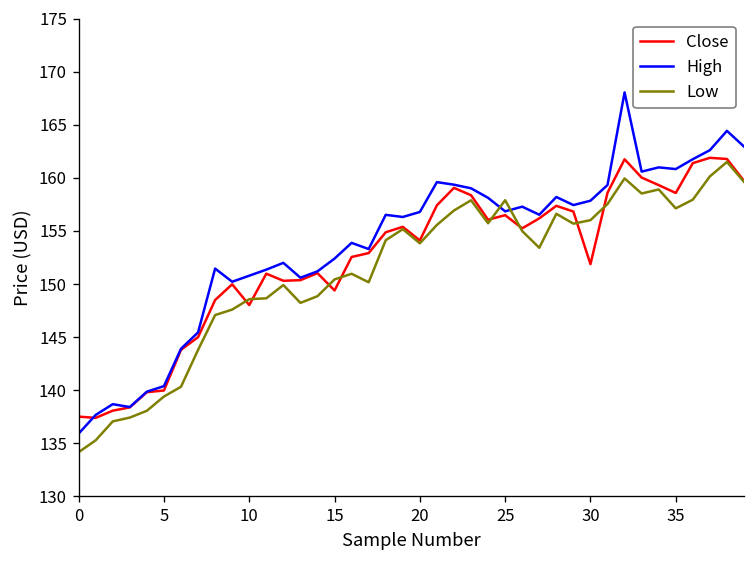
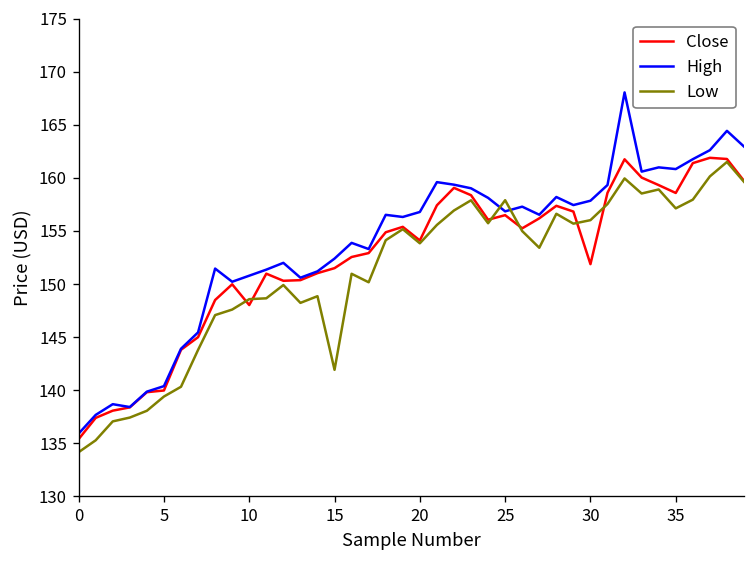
  {
    "Close": {
-     "0": 138,
+     "0": 135,
      "5": 140,
      "10": 148,
-     "15": 149,
+     "15": 152,
      "25": 156,
      "30": 152,
      "35": 159
    },
    "High": {
      "0": 136,
      "5": 140,
      "10": 151,
      "15": 152,
      "20": 157,
      "25": 157,
      "30": 158,
      "35": 161
    },
    "Low": {
      "0": 134,
      "5": 139,
      "10": 149,
-     "15": 150,
+     "15": 142,
      "25": 158,
      "30": 156,
      "35": 157
    }
  }
